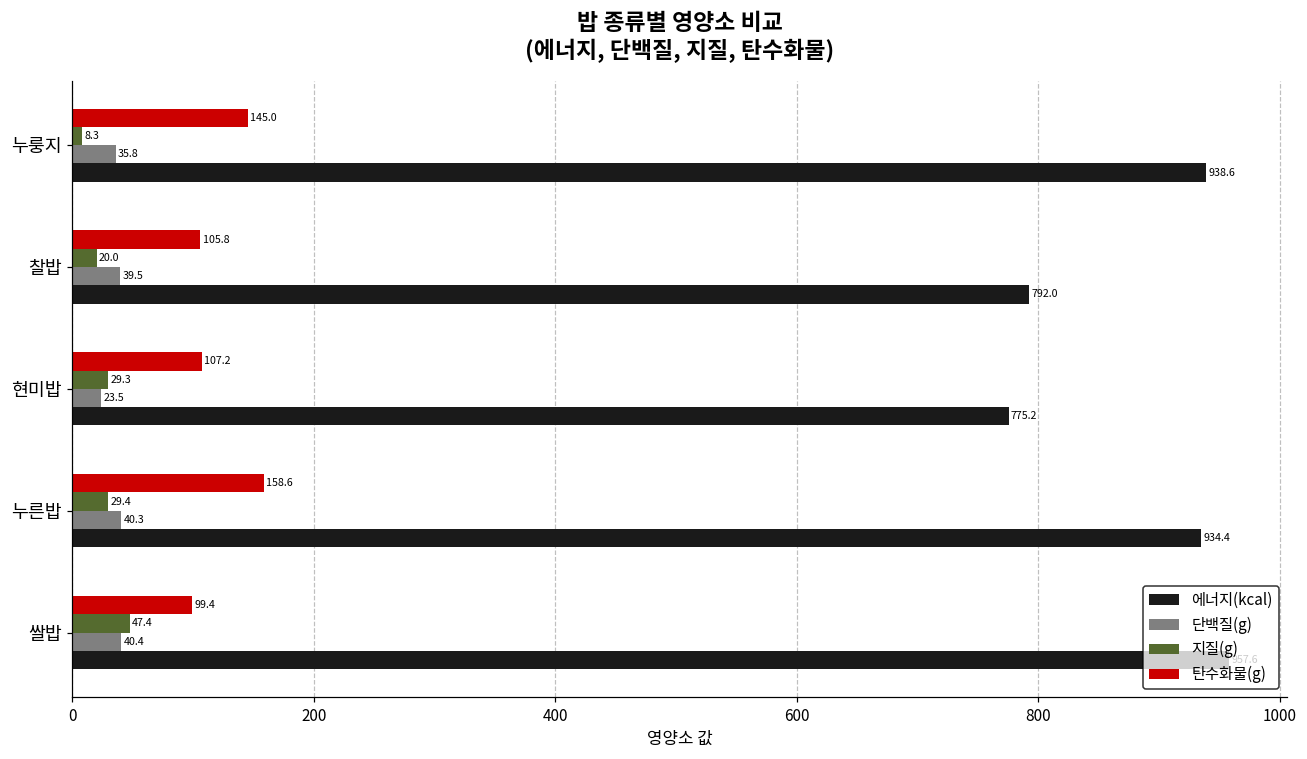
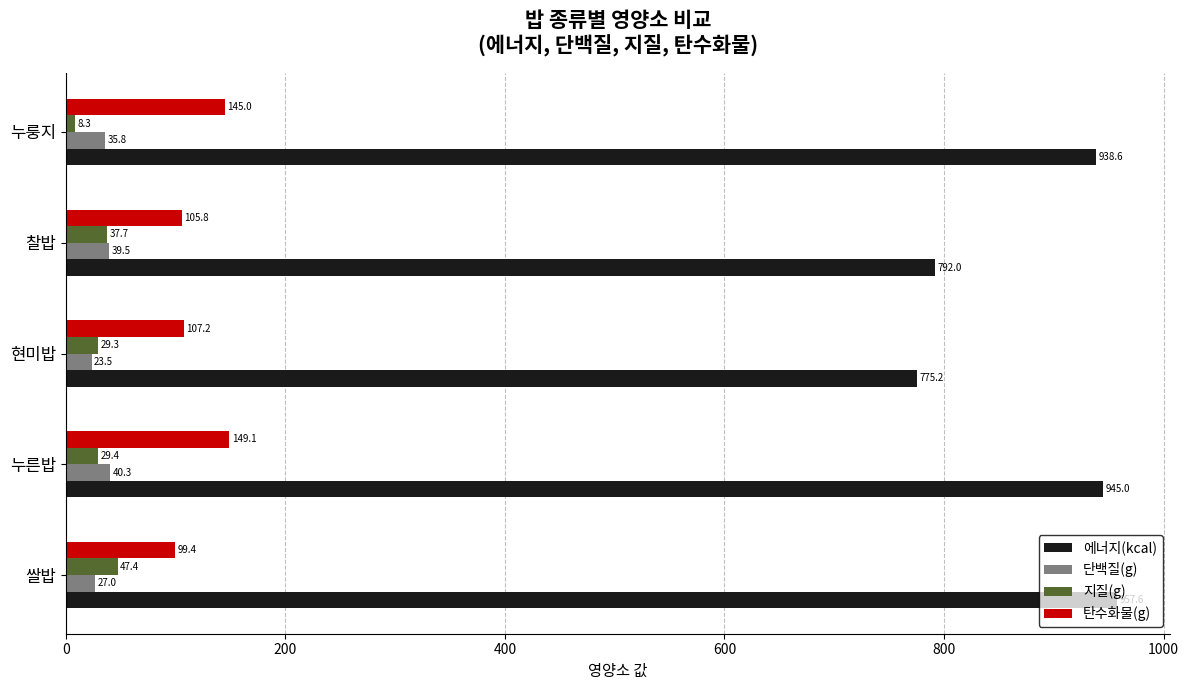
  {
    "에너지(kcal)": {
      "누룽지": 938.6,
      "찰밥": 792.0,
      "현미밥": 775.2,
-     "누른밥": 934.4
+     "누른밥": 945.0
    },
    "단백질(g)": {
      "누룽지": 35.8,
      "찰밥": 39.5,
      "현미밥": 23.5,
      "누른밥": 40.3,
-     "쌀밥": 40.4
+     "쌀밥": 27.0
    },
    "지질(g)": {
      "누룽지": 8.3,
-     "찰밥": 20.0,
+     "찰밥": 37.7,
      "현미밥": 29.3,
      "누른밥": 29.4,
      "쌀밥": 47.4
    },
    "탄수화물(g)": {
      "누룽지": 145.0,
      "찰밥": 105.8,
      "현미밥": 107.2,
-     "누른밥": 158.6,
+     "누른밥": 149.1,
      "쌀밥": 99.4
    }
  }
